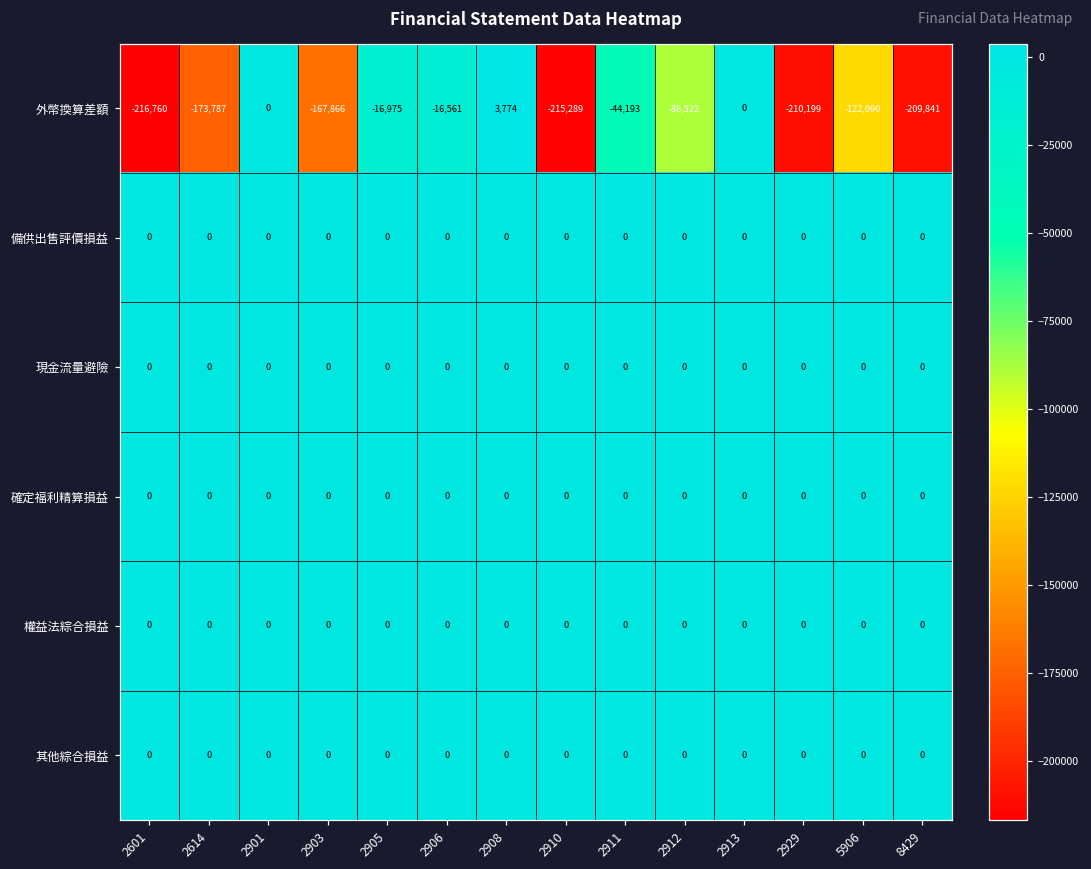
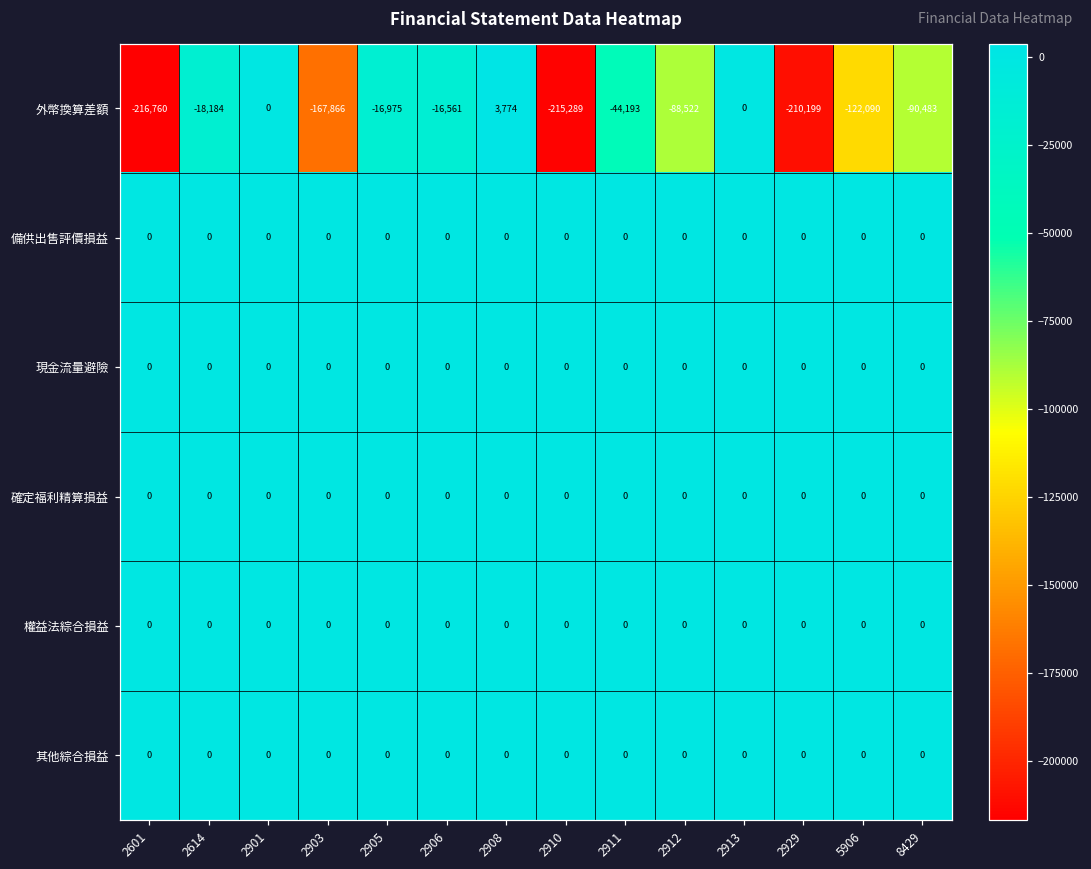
  {
    "外幣換算差額": {
      "2601": "-216,760",
-     "2614": "-173,787",
+     "2614": "-18,184",
      "2901": "0",
      "2903": "-167,866",
      "2905": "-16,975",
      "2906": "-16,561",
      "2908": "3,774",
      "2910": "-215,289",
      "2911": "-44,193",
      "2912": "-88,522",
      "2913": "0",
      "2929": "-210,199",
      "5906": "-122,090",
-     "8429": "-209,841"
+     "8429": "-90,483"
    },
    "備供出售評價損益": {
      "2601": "0",
      "2614": "0",
      "2901": "0",
      "2903": "0",
      "2905": "0",
      "2906": "0",
      "2908": "0",
      "2910": "0",
      "2911": "0",
      "2912": "0",
      "2913": "0",
      "2929": "0",
      "5906": "0",
      "8429": "0"
    },
    "現金流量避險": {
      "2601": "0",
      "2614": "0",
      "2901": "0",
      "2903": "0",
      "2905": "0",
      "2906": "0",
      "2908": "0",
      "2910": "0",
      "2911": "0",
      "2912": "0",
      "2913": "0",
      "2929": "0",
      "5906": "0",
      "8429": "0"
    },
    "確定福利精算損益": {
      "2601": "0",
      "2614": "0",
      "2901": "0",
      "2903": "0",
      "2905": "0",
      "2906": "0",
      "2908": "0",
      "2910": "0",
      "2911": "0",
      "2912": "0",
      "2913": "0",
      "2929": "0",
      "5906": "0",
      "8429": "0"
    },
    "權益法綜合損益": {
      "2601": "0",
      "2614": "0",
      "2901": "0",
      "2903": "0",
      "2905": "0",
      "2906": "0",
      "2908": "0",
      "2910": "0",
      "2911": "0",
      "2912": "0",
      "2913": "0",
      "2929": "0",
      "5906": "0",
      "8429": "0"
    },
    "其他綜合損益": {
      "2601": "0",
      "2614": "0",
      "2901": "0",
      "2903": "0",
      "2905": "0",
      "2906": "0",
      "2908": "0",
      "2910": "0",
      "2911": "0",
      "2912": "0",
      "2913": "0",
      "2929": "0",
      "5906": "0",
      "8429": "0"
    }
  }
